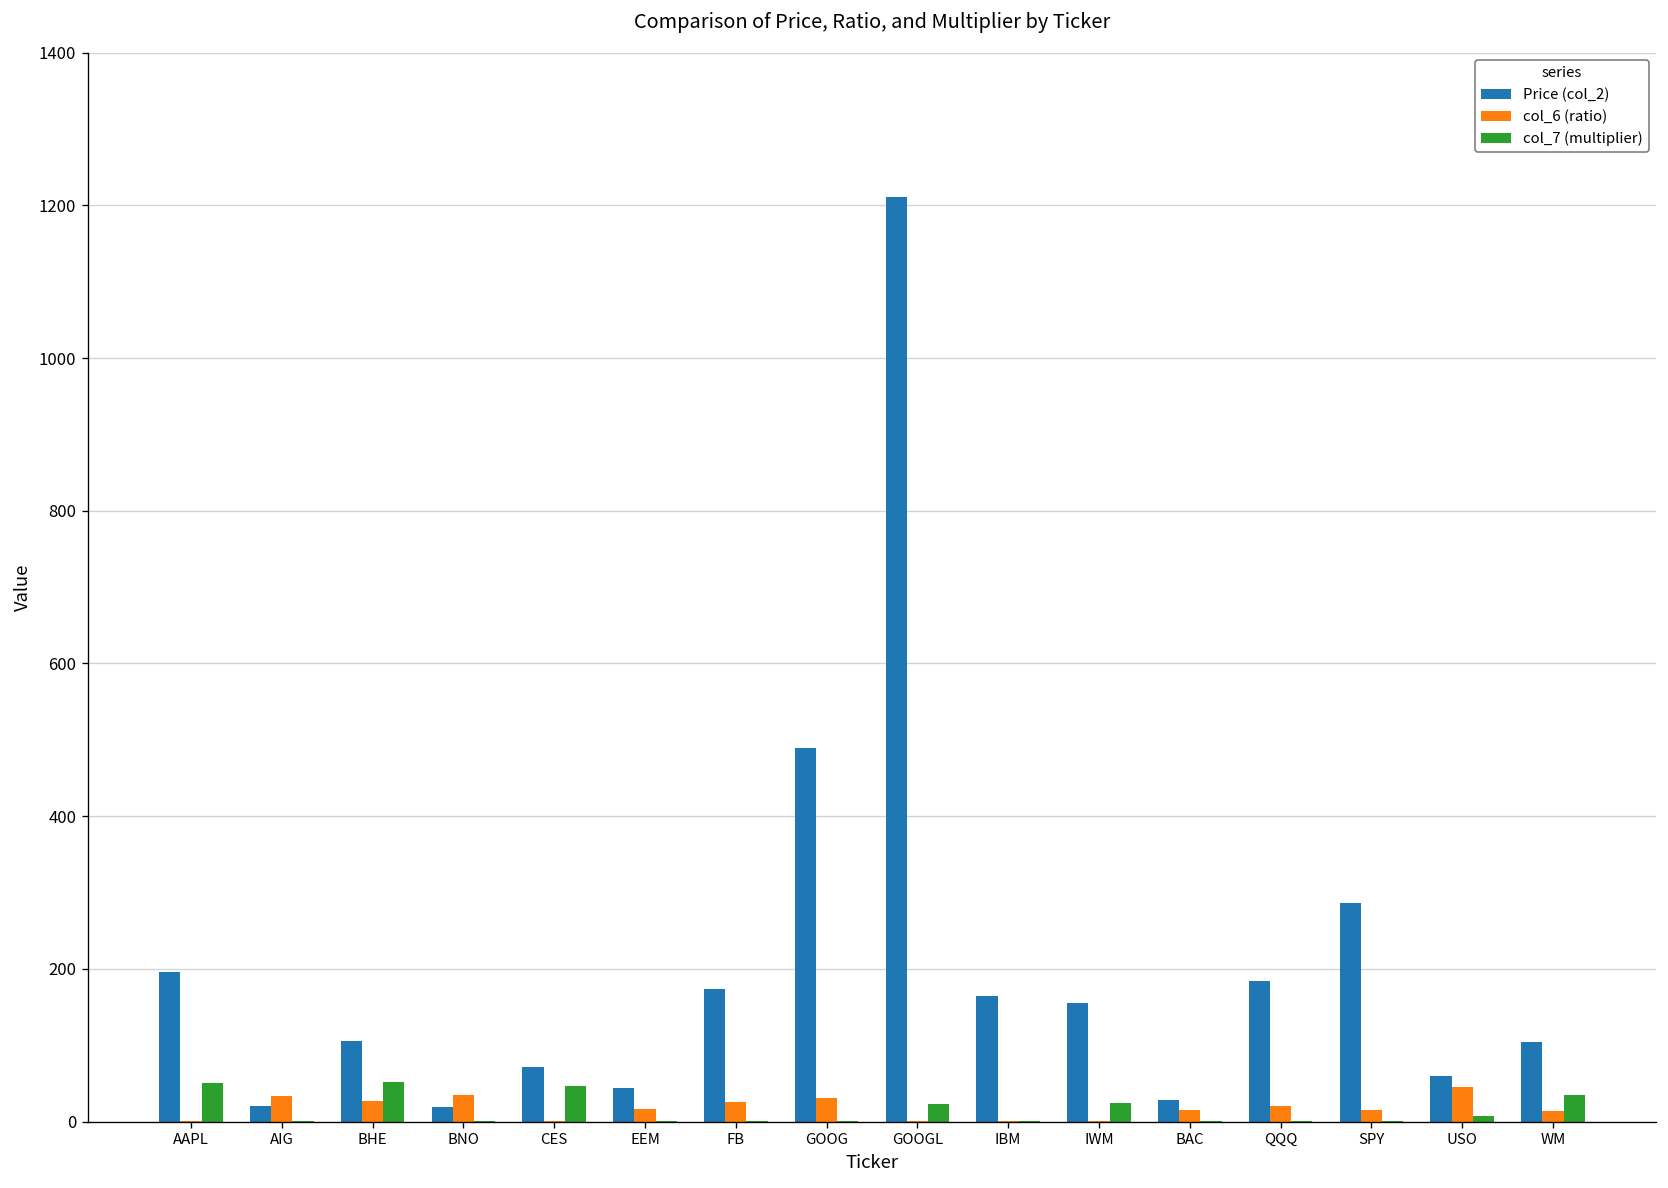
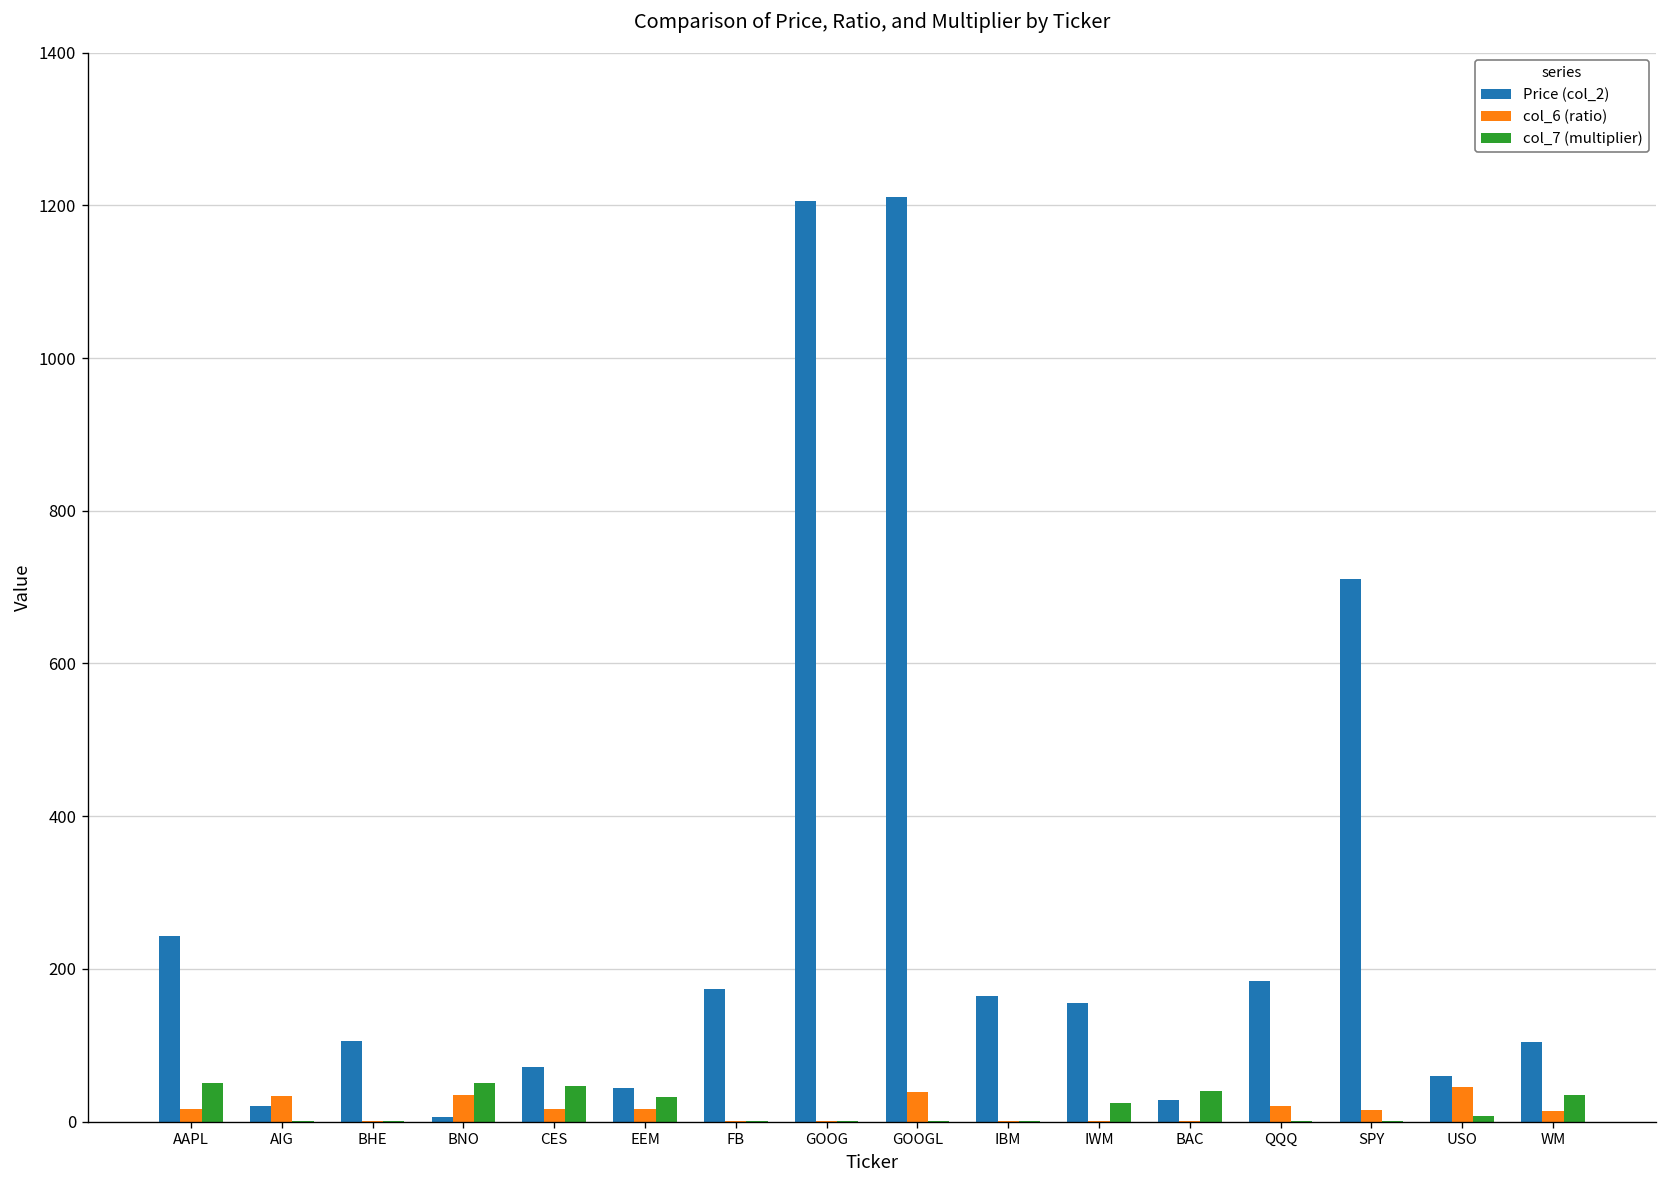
  {
    "Price (col_2)": {
-     "AAPL": 200,
+     "AAPL": 240,
      "AIG": 20,
      "BHE": 110,
-     "BNO": 20,
+     "BNO": 10,
      "CES": 70,
      "EEM": 40,
      "FB": 170,
-     "GOOG": 490,
+     "GOOG": 1210,
      "GOOGL": 1210,
      "IBM": 160,
      "IWM": 160,
      "BAC": 30,
      "QQQ": 180,
-     "SPY": 290,
+     "SPY": 710,
      "USO": 60,
      "WM": 100
    },
    "col_6 (ratio)": {
-     "AAPL": 0,
+     "AAPL": 20,
      "AIG": 30,
-     "BHE": 30,
+     "BHE": 0,
      "BNO": 40,
-     "CES": 0,
+     "CES": 20,
      "EEM": 20,
-     "FB": 30,
-     "GOOG": 30,
-     "GOOGL": 0,
-     "BAC": 20,
+     "FB": 0,
+     "GOOG": 0,
+     "GOOGL": 40,
+     "BAC": 0,
      "QQQ": 20,
      "SPY": 20,
      "USO": 50,
      "WM": 10
    },
    "col_7 (multiplier)": {
      "AAPL": 50,
-     "BHE": 50,
-     "BNO": 0,
+     "BHE": 0,
+     "BNO": 50,
      "CES": 50,
-     "EEM": 0,
-     "GOOGL": 20,
+     "EEM": 30,
+     "GOOGL": 0,
      "IWM": 20,
-     "BAC": 0,
+     "BAC": 40,
      "USO": 10,
      "WM": 30
    }
  }
